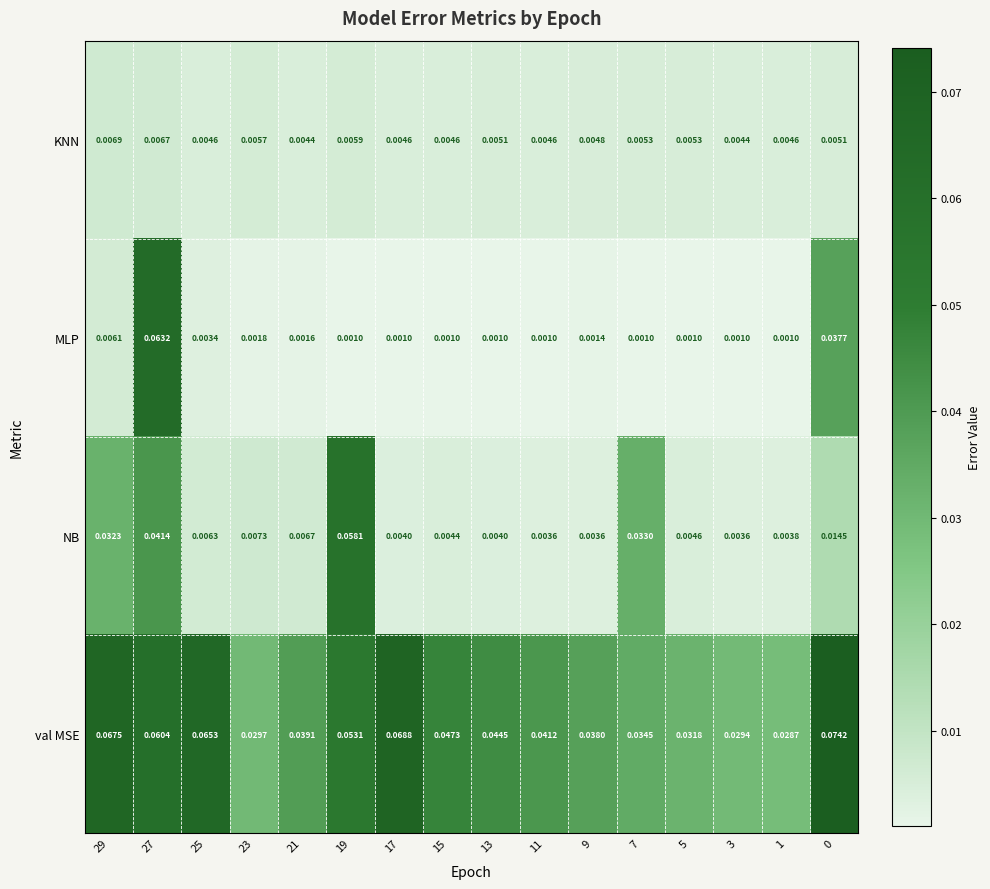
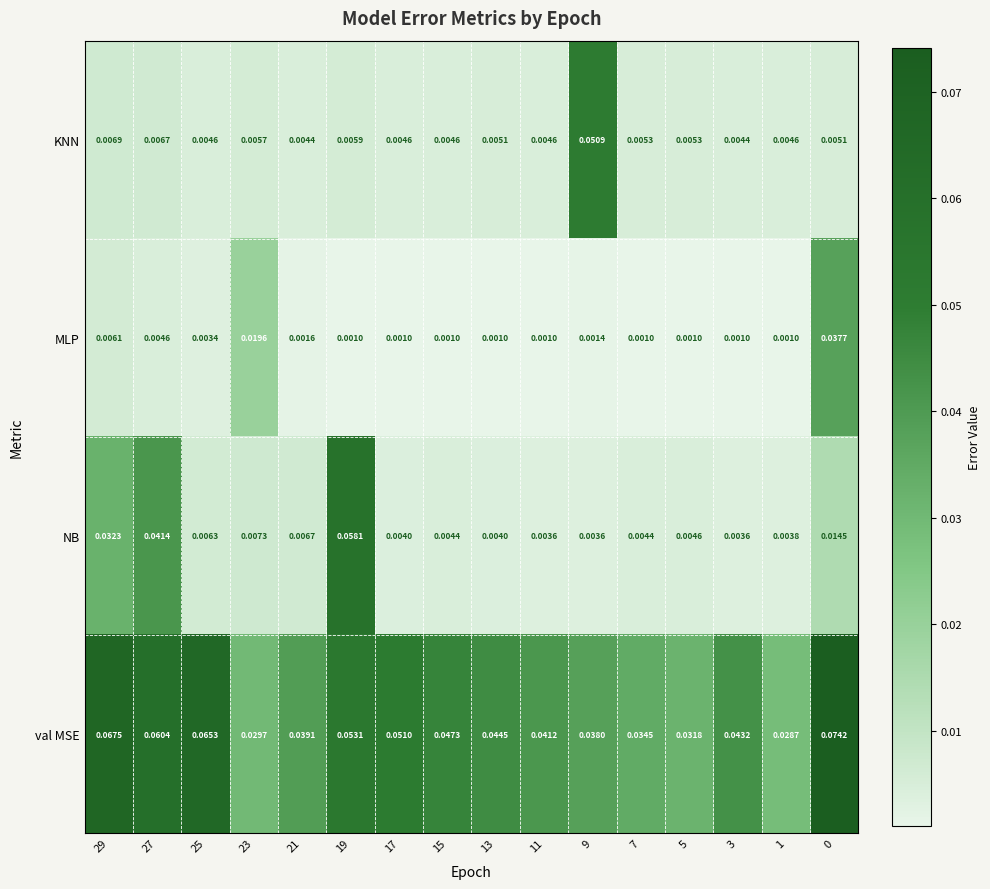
  {
    "KNN": {
      "29": 0.0069,
      "27": 0.0067,
      "25": 0.0046,
      "23": 0.0057,
      "21": 0.0044,
      "19": 0.0059,
      "17": 0.0046,
      "15": 0.0046,
      "13": 0.0051,
      "11": 0.0046,
-     "9": 0.0048,
+     "9": 0.0509,
      "7": 0.0053,
      "5": 0.0053,
      "3": 0.0044,
      "1": 0.0046,
      "0": 0.0051
    },
    "MLP": {
      "29": 0.0061,
-     "27": 0.0632,
+     "27": 0.0046,
      "25": 0.0034,
-     "23": 0.0018,
+     "23": 0.0196,
      "21": 0.0016,
      "19": 0.0010,
      "17": 0.0010,
      "15": 0.0010,
      "13": 0.0010,
      "11": 0.0010,
      "9": 0.0014,
      "7": 0.0010,
      "5": 0.0010,
      "3": 0.0010,
      "1": 0.0010,
      "0": 0.0377
    },
    "NB": {
      "29": 0.0323,
      "27": 0.0414,
      "25": 0.0063,
      "23": 0.0073,
      "21": 0.0067,
      "19": 0.0581,
      "17": 0.0040,
      "15": 0.0044,
      "13": 0.0040,
      "11": 0.0036,
      "9": 0.0036,
-     "7": 0.0330,
+     "7": 0.0044,
      "5": 0.0046,
      "3": 0.0036,
      "1": 0.0038,
      "0": 0.0145
    },
    "val MSE": {
      "29": 0.0675,
      "27": 0.0604,
      "25": 0.0653,
      "23": 0.0297,
      "21": 0.0391,
      "19": 0.0531,
-     "17": 0.0688,
+     "17": 0.0510,
      "15": 0.0473,
      "13": 0.0445,
      "11": 0.0412,
      "9": 0.0380,
      "7": 0.0345,
      "5": 0.0318,
-     "3": 0.0294,
+     "3": 0.0432,
      "1": 0.0287,
      "0": 0.0742
    }
  }
